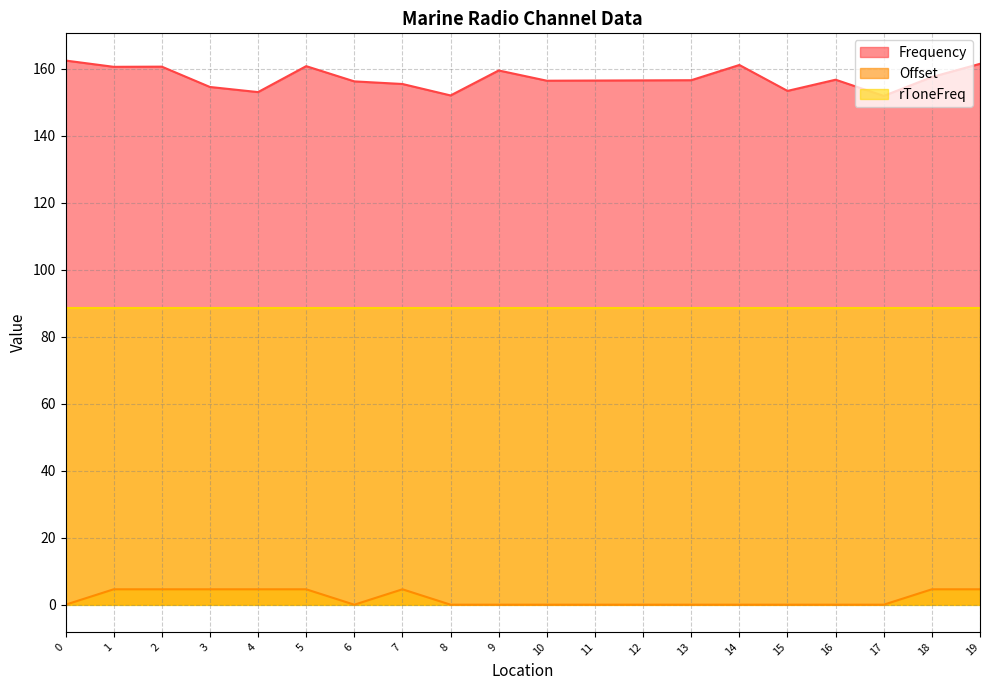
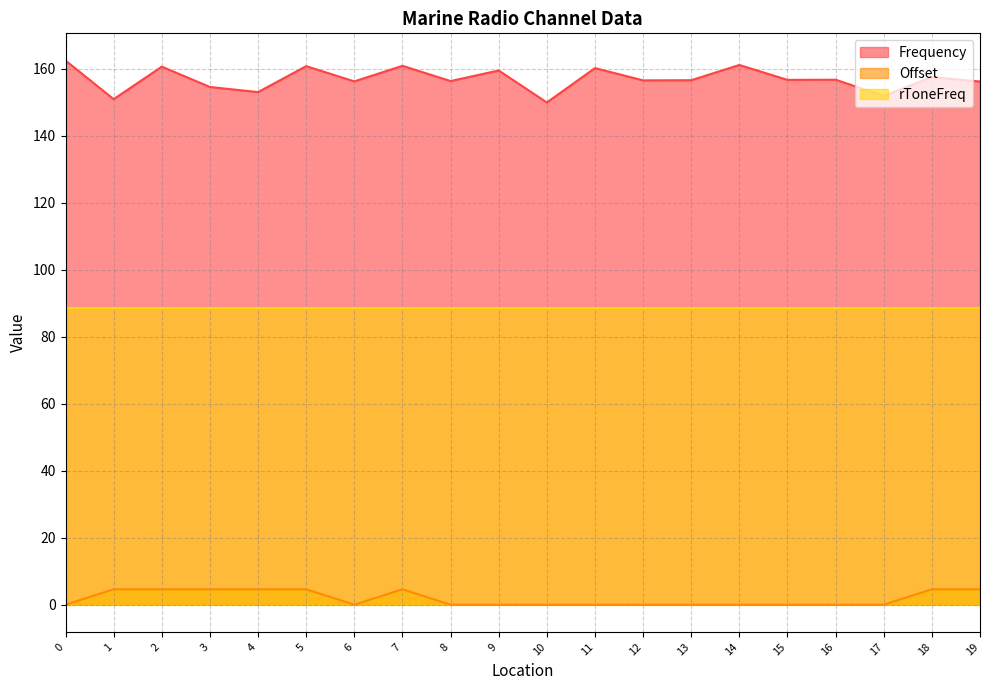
  {
    "Frequency": {
      "0": 163,
-     "1": 161,
+     "1": 151,
      "2": 161,
      "3": 155,
      "4": 153,
      "5": 161,
      "6": 156,
-     "7": 156,
-     "8": 152,
+     "7": 161,
+     "8": 156,
      "9": 160,
-     "10": 157,
-     "11": 157,
+     "10": 150,
+     "11": 160,
      "12": 157,
      "13": 157,
      "14": 161,
-     "15": 153,
+     "15": 157,
      "16": 157,
-     "19": 162
+     "19": 156
    },
    "Offset": {
      "0": 0,
      "1": 5,
      "2": 5,
      "3": 5,
      "4": 5,
      "5": 5,
      "6": 0,
      "7": 5,
      "8": 0,
      "9": 0,
      "10": 0,
      "11": 0,
      "12": 0,
      "13": 0,
      "14": 0,
      "15": 0,
      "16": 0,
      "17": 0,
      "18": 5,
      "19": 5
    },
    "rToneFreq": {
      "0": 89,
      "1": 89,
      "2": 89,
      "3": 89,
      "4": 89,
      "5": 89,
      "6": 89,
      "7": 89,
      "8": 89,
      "9": 89,
      "10": 89,
      "11": 89,
      "12": 89,
      "13": 89,
      "14": 89,
      "15": 89,
      "16": 89,
      "17": 89,
      "18": 89,
      "19": 89
    }
  }
